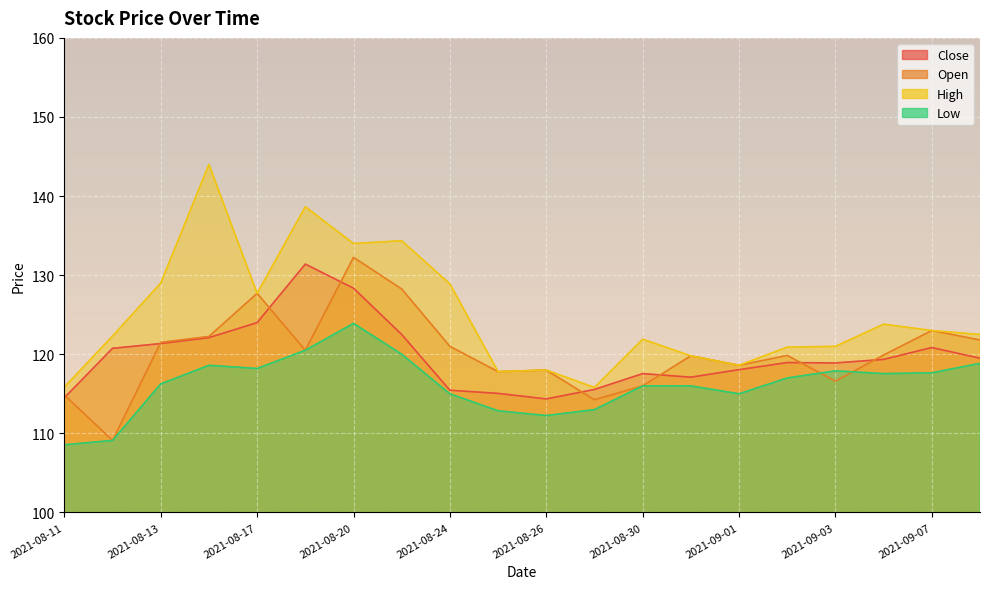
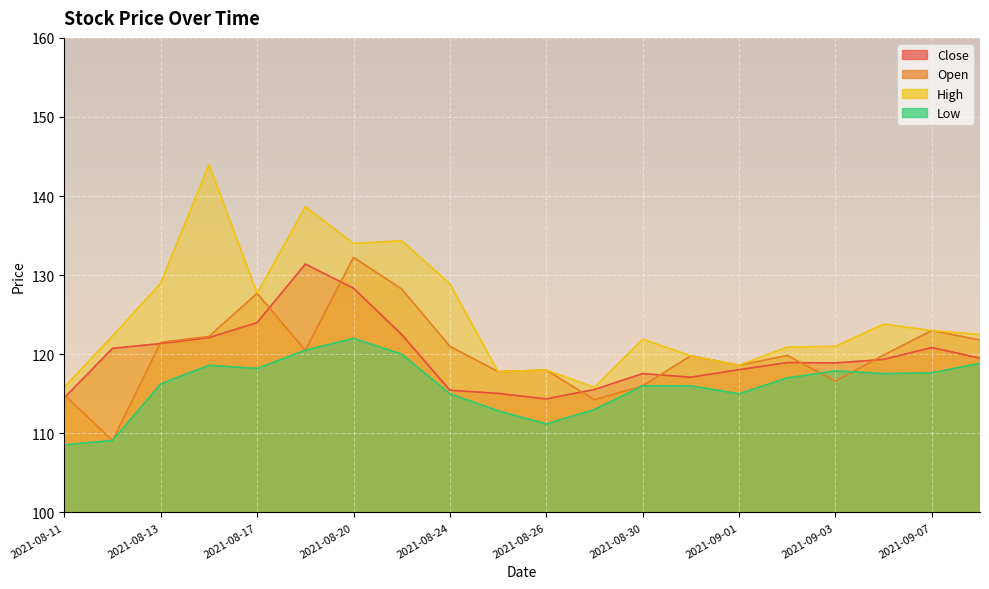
  {
    "Low": {
      "2021-08-11": 109,
      "2021-08-13": 116,
      "2021-08-17": 118,
-     "2021-08-20": 124,
+     "2021-08-20": 122,
      "2021-08-24": 115,
-     "2021-08-26": 112,
+     "2021-08-26": 111,
      "2021-09-01": 115,
      "2021-09-03": 118,
      "2021-09-07": 118
    }
  }
